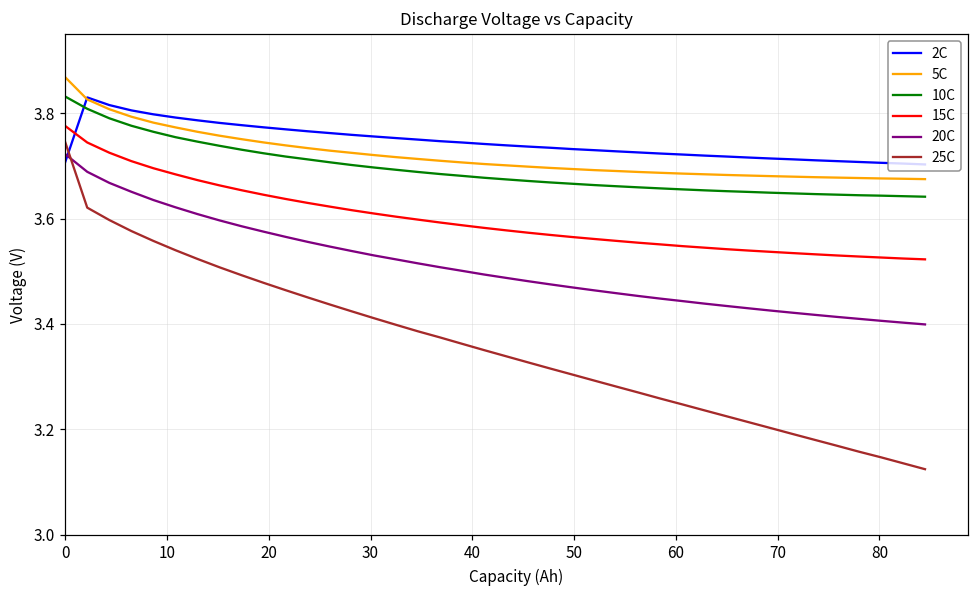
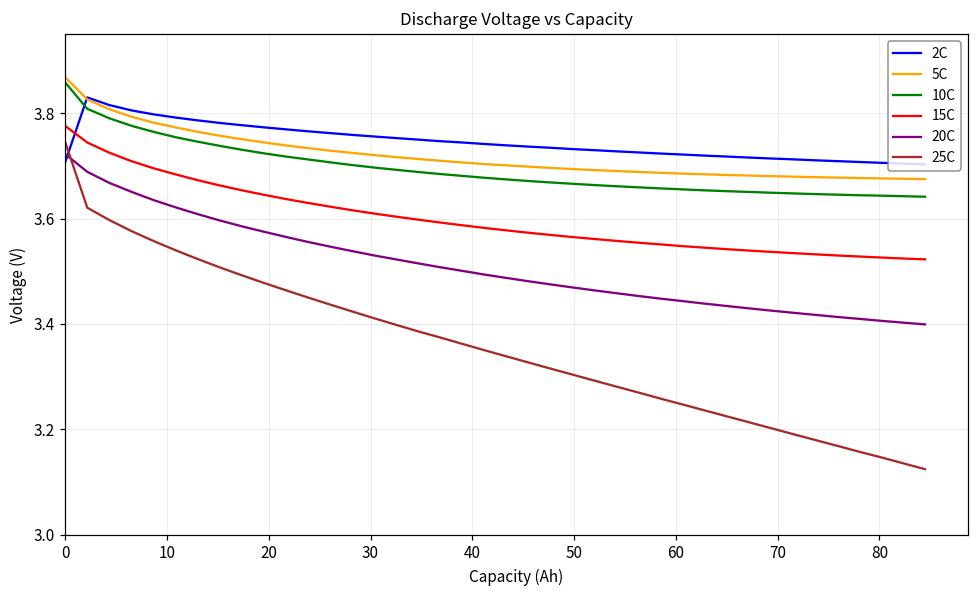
  {
    "2C": {
      "0": 3.71
    },
    "5C": {
      "0": 3.87
    },
    "10C": {
-     "0": 3.83
+     "0": 3.86
    },
    "15C": {
      "0": 3.78
    },
    "20C": {
      "0": 3.72
    },
    "25C": {
      "0": 3.75
    }
  }
